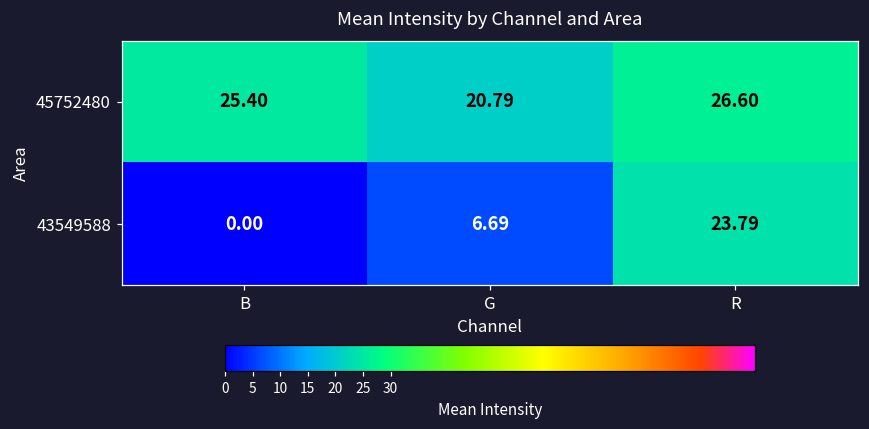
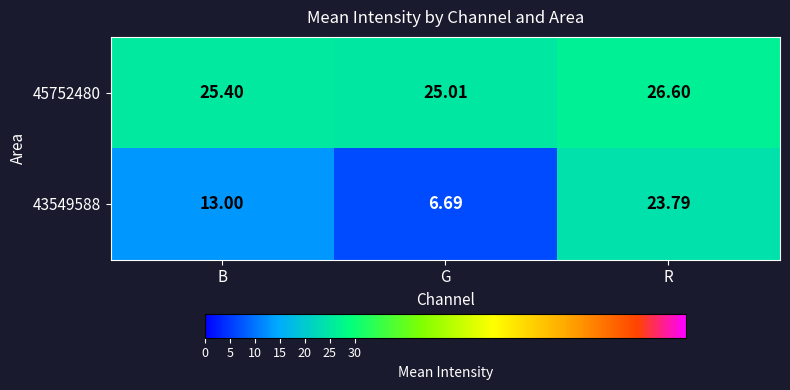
  {
    "45752480": {
      "B": 25.40,
-     "G": 20.79,
+     "G": 25.01,
      "R": 26.60
    },
    "43549588": {
-     "B": 0.00,
+     "B": 13.00,
      "G": 6.69,
      "R": 23.79
    }
  }
